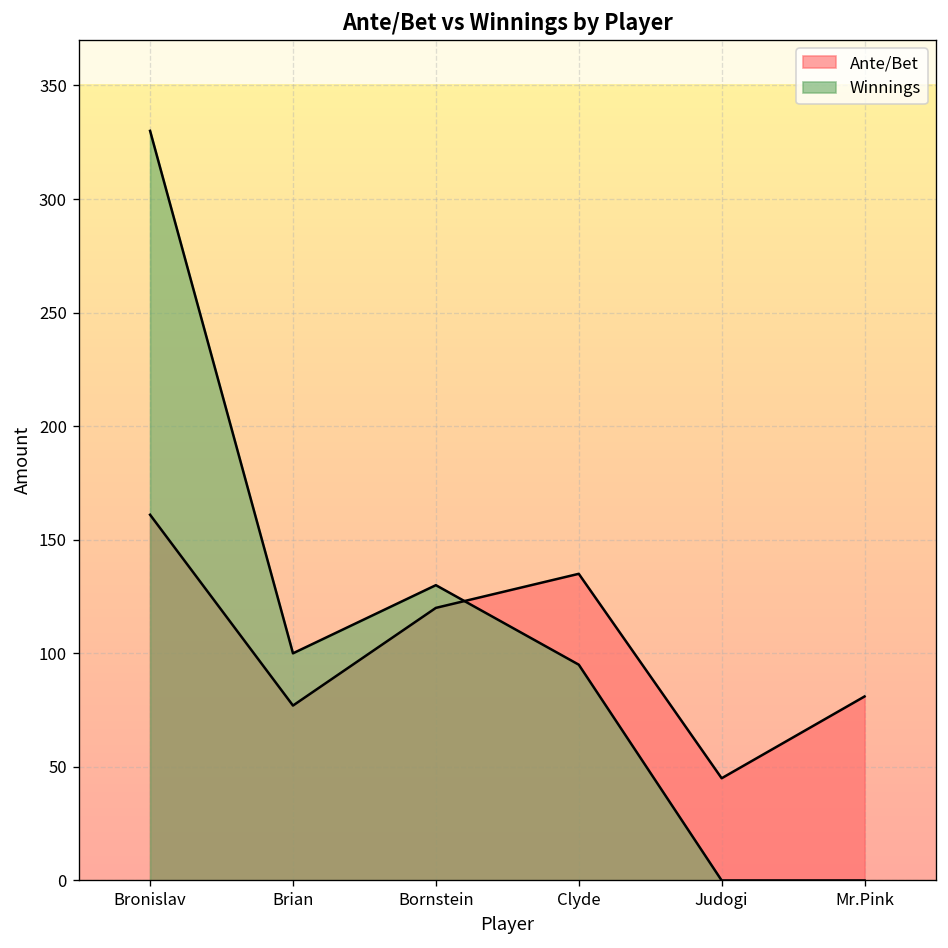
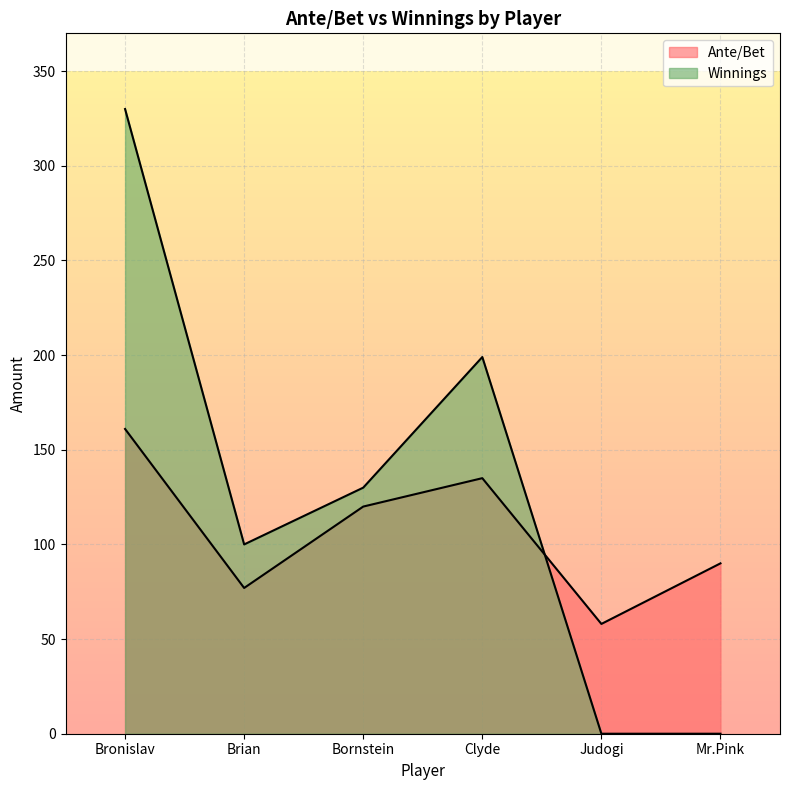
  {
    "Ante/Bet": {
      "Bronislav": 161,
      "Brian": 77,
      "Bornstein": 120,
      "Clyde": 135,
-     "Judogi": 45,
-     "Mr.Pink": 81
+     "Judogi": 58,
+     "Mr.Pink": 90
    },
    "Winnings": {
      "Bronislav": 330,
      "Brian": 100,
      "Bornstein": 130,
-     "Clyde": 95,
+     "Clyde": 199,
      "Judogi": 0,
      "Mr.Pink": 0
    }
  }
